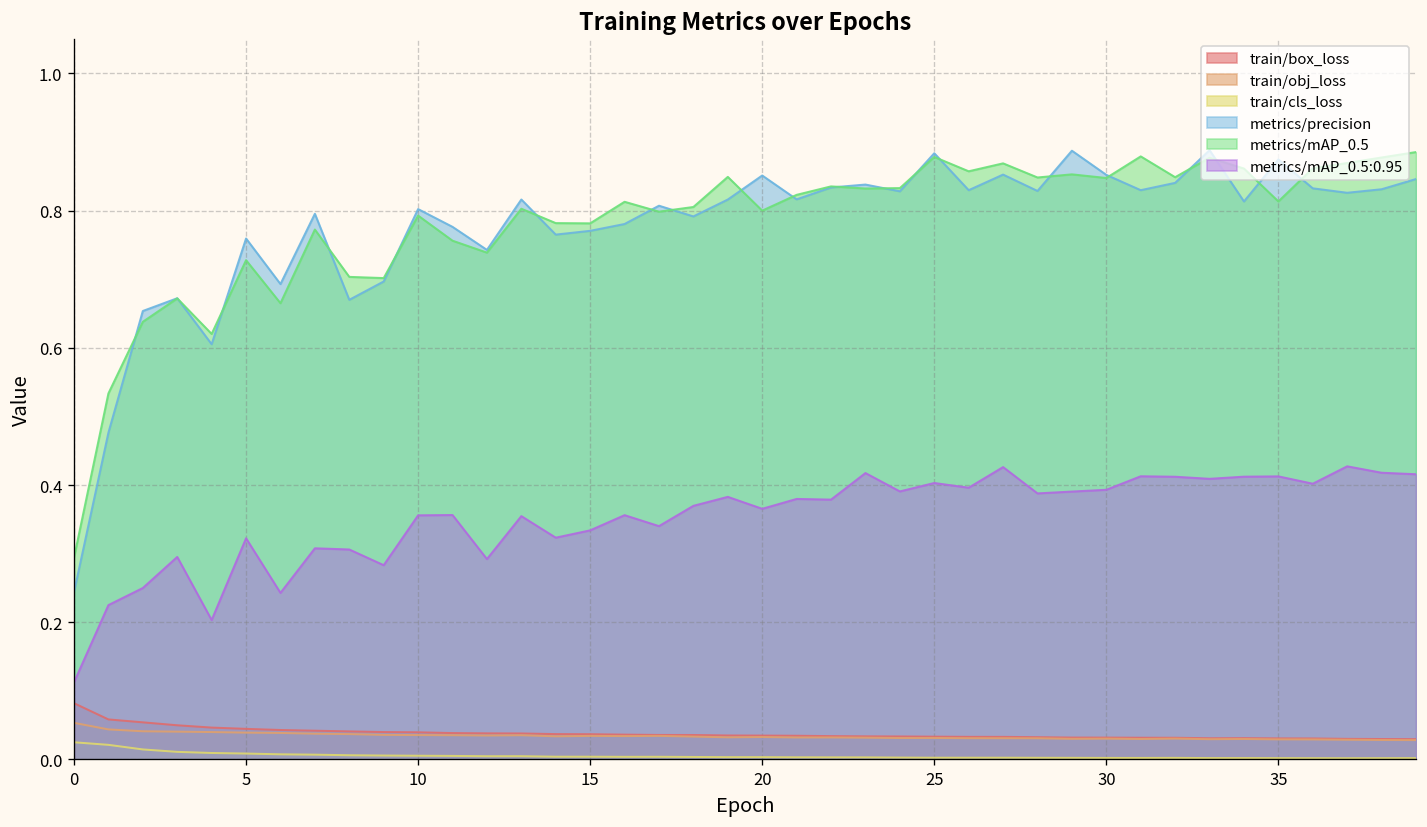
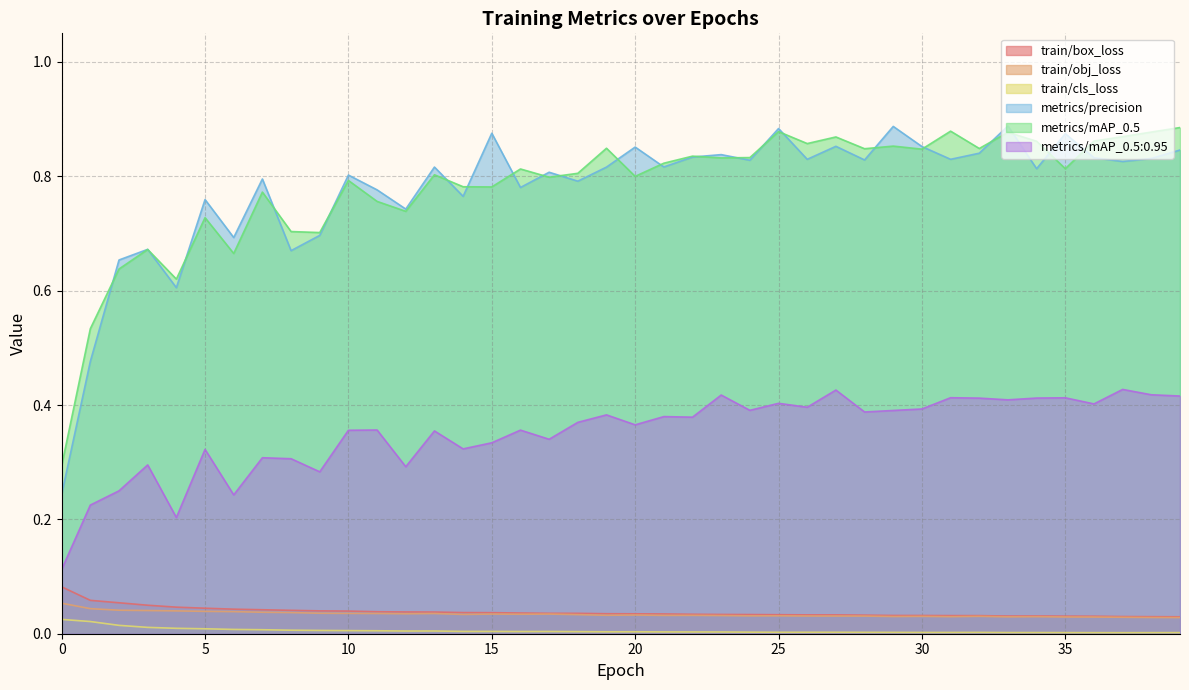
  {
    "metrics/precision": {
      "0": 0.24,
      "5": 0.76,
      "10": 0.80,
-     "15": 0.77,
+     "15": 0.88,
      "20": 0.85,
      "25": 0.88,
      "30": 0.85
    },
    "metrics/mAP_0.5": {
      "0": 0.29,
      "5": 0.73,
      "10": 0.79,
      "15": 0.78,
      "20": 0.80,
      "25": 0.88,
      "30": 0.85,
      "35": 0.81
    },
    "metrics/mAP_0.5:0.95": {
      "0": 0.11,
      "5": 0.32,
      "10": 0.36,
      "15": 0.33,
      "20": 0.37,
      "25": 0.40,
      "30": 0.39,
      "35": 0.41
    }
  }
